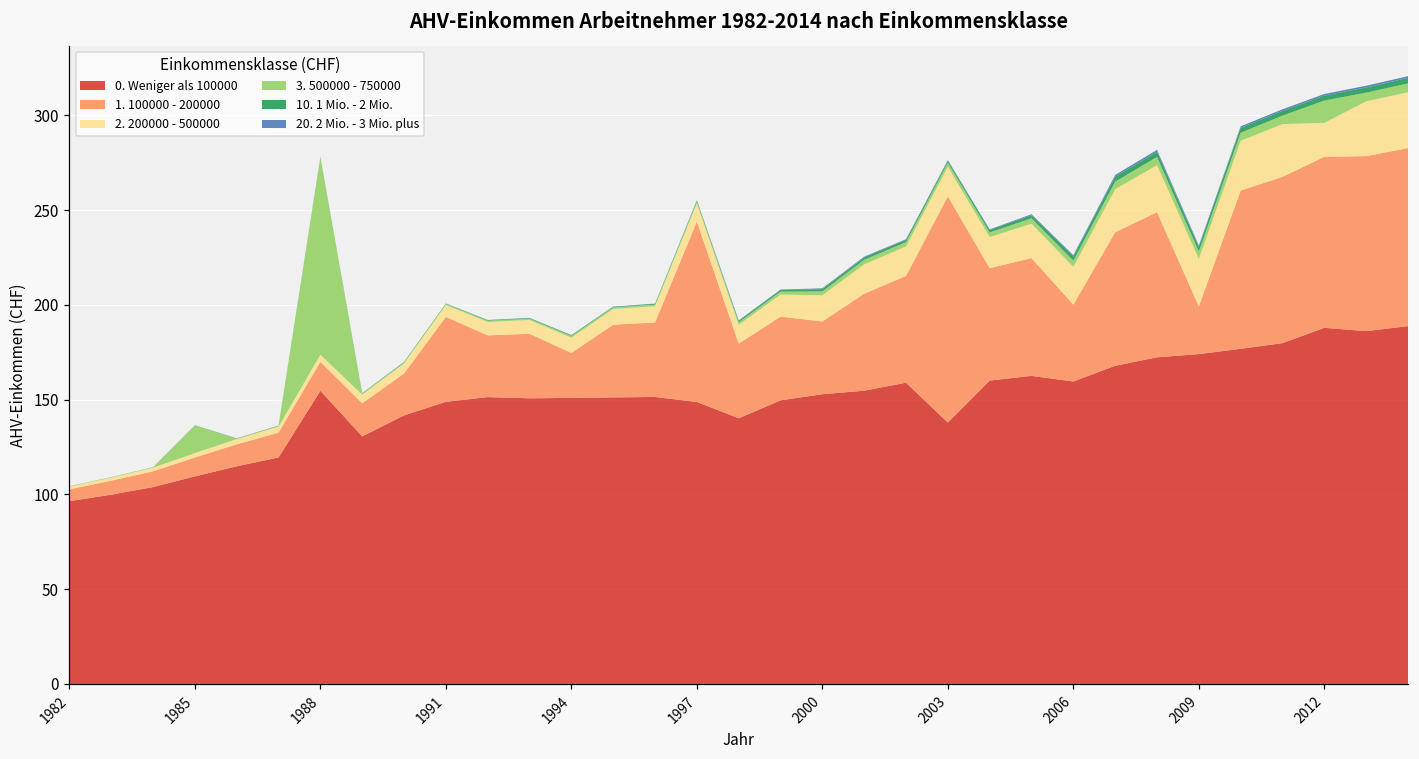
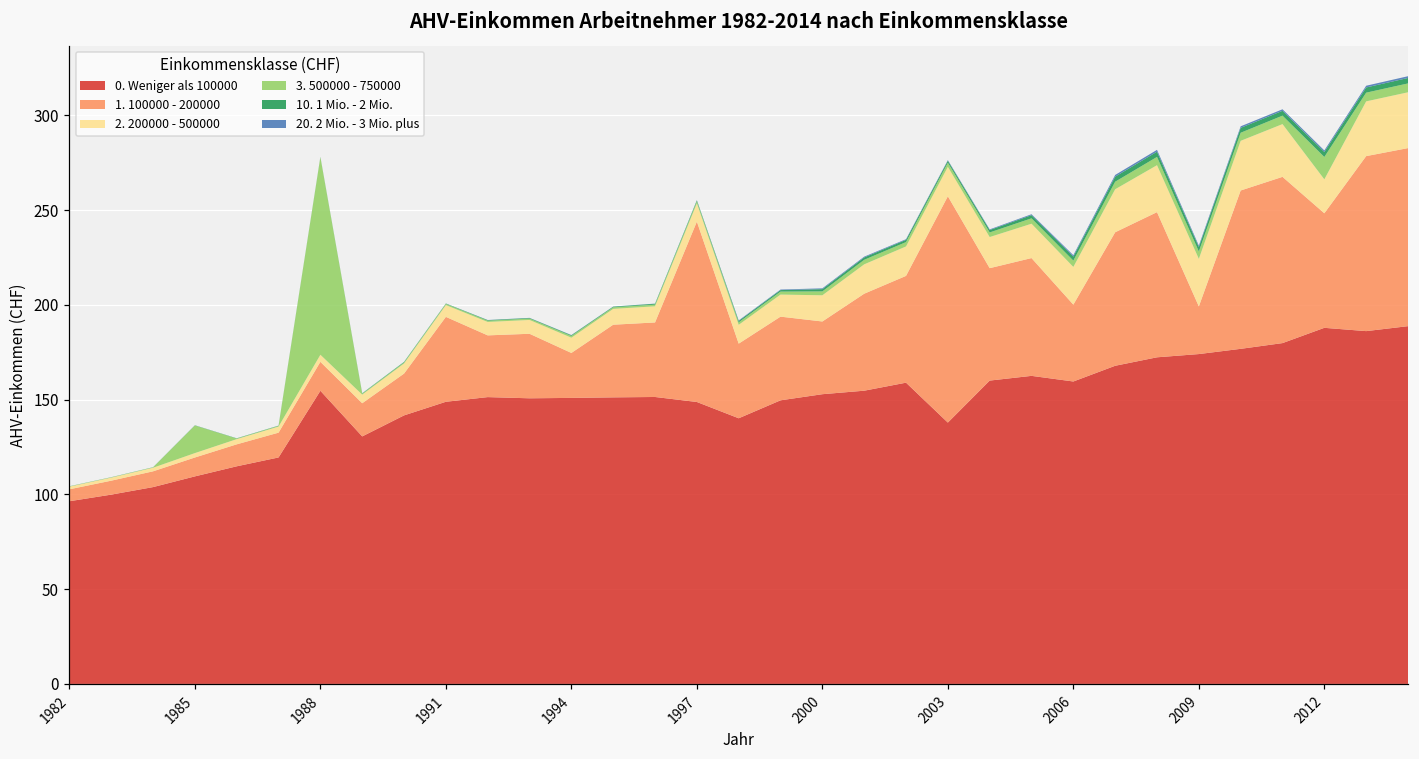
  {
    "0. Weniger als 100000": {
      "1982": 96,
      "1985": 110,
      "1988": 155,
      "1991": 149,
      "1994": 151,
      "1997": 149,
      "2000": 153,
      "2003": 138,
      "2006": 160,
      "2009": 174,
      "2012": 188
    },
    "1. 100000 - 200000": {
      "1985": 10,
      "1988": 15,
      "1991": 45,
      "1994": 24,
      "1997": 95,
      "2000": 38,
      "2003": 119,
      "2006": 41,
      "2009": 25,
-     "2012": 90
+     "2012": 60
    },
    "2. 200000 - 500000": {
      "1985": 2,
      "1988": 4,
      "2000": 14,
      "2003": 16,
      "2006": 20,
      "2009": 25,
      "2012": 18
    },
    "3. 500000 - 750000": {
      "2006": 3,
      "2009": 4,
      "2012": 12
    }
  }
